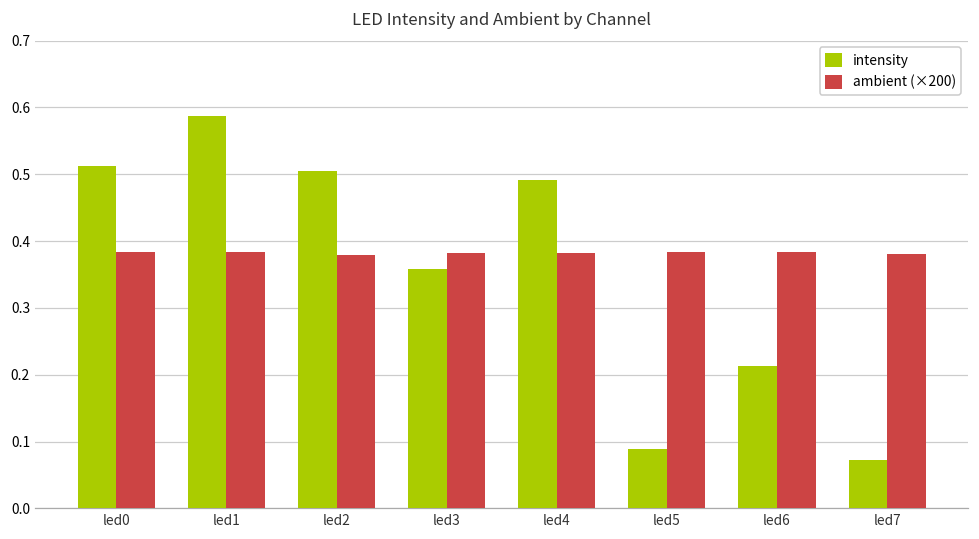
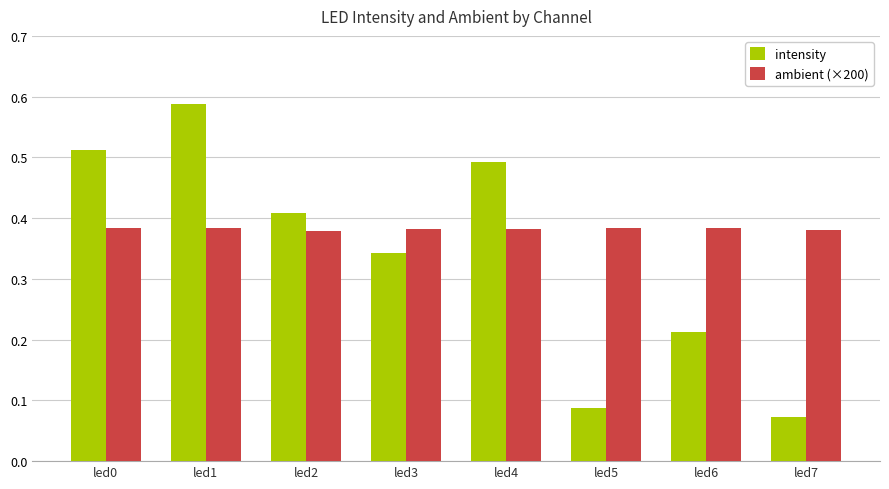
  {
    "intensity": {
      "led0": 0.51,
      "led1": 0.59,
-     "led2": 0.50,
-     "led3": 0.36,
+     "led2": 0.41,
+     "led3": 0.34,
      "led4": 0.49,
      "led5": 0.09,
      "led6": 0.21,
      "led7": 0.07
    },
    "ambient (×200)": {
      "led0": 0.38,
      "led1": 0.38,
      "led2": 0.38,
      "led3": 0.38,
      "led4": 0.38,
      "led5": 0.38,
      "led6": 0.38,
      "led7": 0.38
    }
  }
